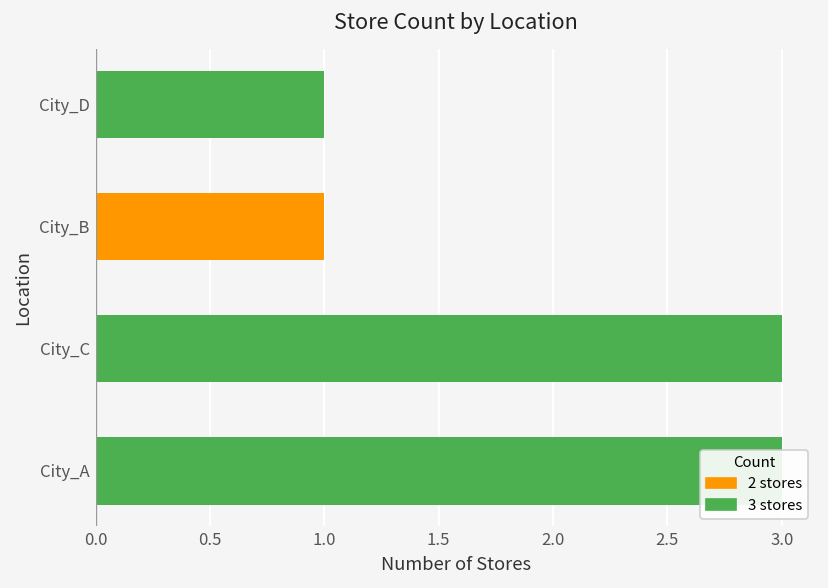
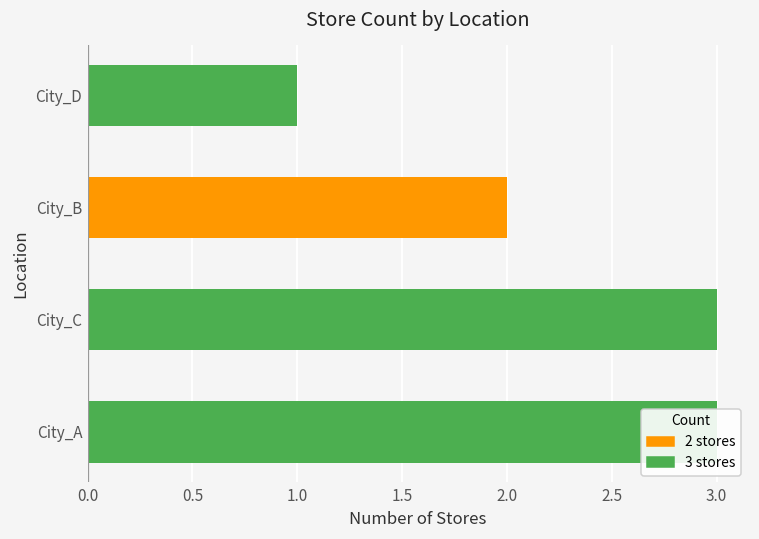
  {
    "City_D": 1,
-   "City_B": 1,
+   "City_B": 2,
    "City_C": 3
  }
